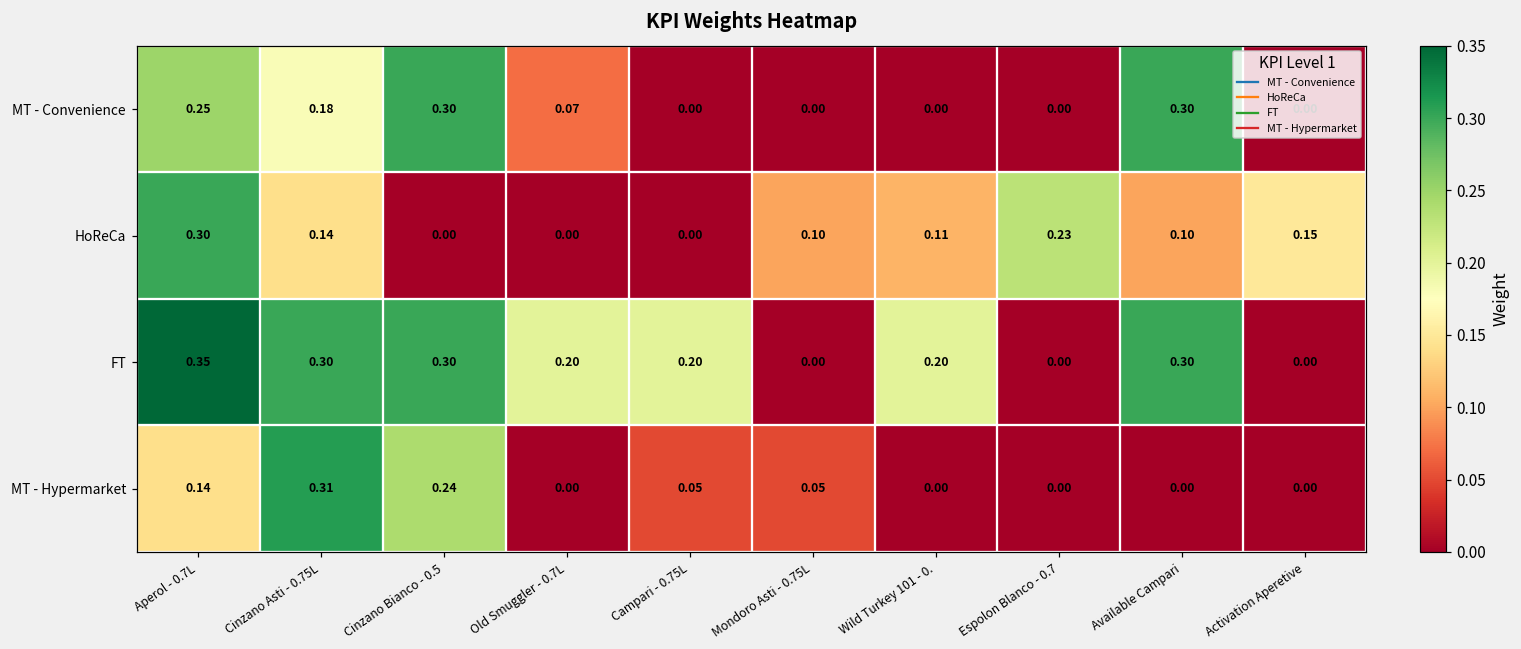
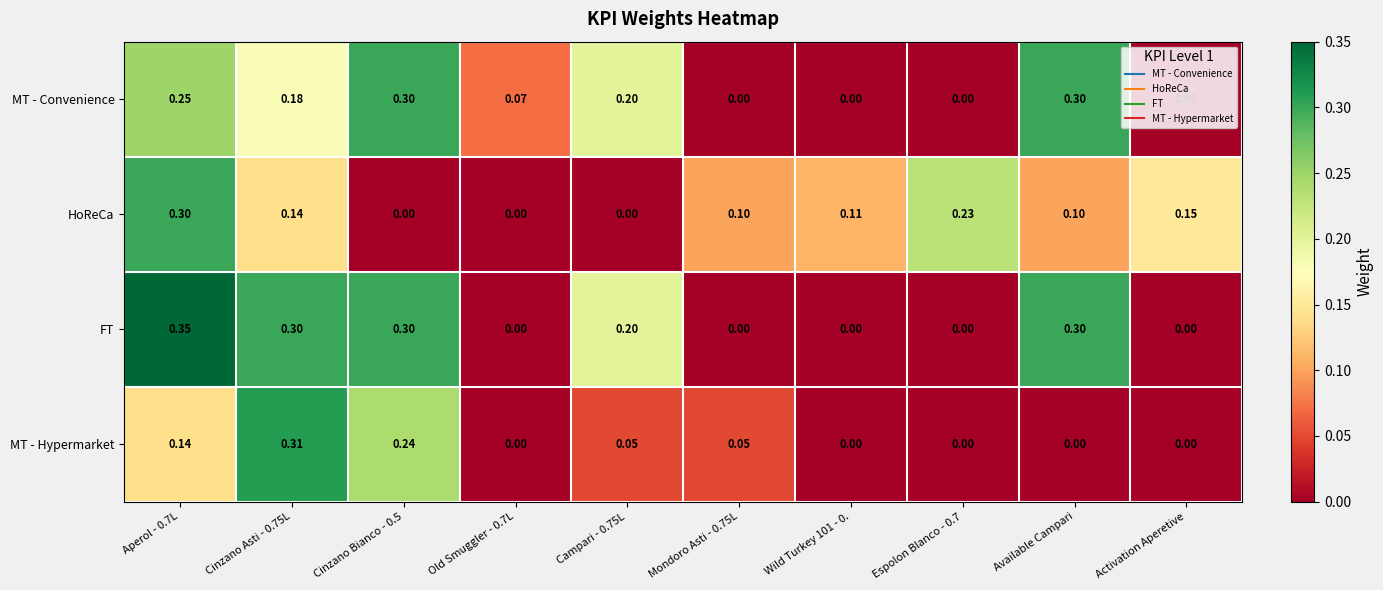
  {
    "MT - Convenience": {
      "Aperol - 0.7L": 0.25,
      "Cinzano Asti - 0.75L": 0.18,
      "Cinzano Bianco - 0.5": 0.30,
      "Old Smuggler - 0.7L": 0.07,
-     "Campari - 0.75L": 0.00,
+     "Campari - 0.75L": 0.20,
      "Mondoro Asti - 0.75L": 0.00,
      "Wild Turkey 101 - 0.": 0.00,
      "Espolon Blanco - 0.7": 0.00,
      "Available Campari": 0.30
    },
    "HoReCa": {
      "Aperol - 0.7L": 0.30,
      "Cinzano Asti - 0.75L": 0.14,
      "Cinzano Bianco - 0.5": 0.00,
      "Old Smuggler - 0.7L": 0.00,
      "Campari - 0.75L": 0.00,
      "Mondoro Asti - 0.75L": 0.10,
      "Wild Turkey 101 - 0.": 0.11,
      "Espolon Blanco - 0.7": 0.23,
      "Available Campari": 0.10,
      "Activation Aperetive": 0.15
    },
    "FT": {
      "Aperol - 0.7L": 0.35,
      "Cinzano Asti - 0.75L": 0.30,
      "Cinzano Bianco - 0.5": 0.30,
-     "Old Smuggler - 0.7L": 0.20,
+     "Old Smuggler - 0.7L": 0.00,
      "Campari - 0.75L": 0.20,
      "Mondoro Asti - 0.75L": 0.00,
-     "Wild Turkey 101 - 0.": 0.20,
+     "Wild Turkey 101 - 0.": 0.00,
      "Espolon Blanco - 0.7": 0.00,
      "Available Campari": 0.30,
      "Activation Aperetive": 0.00
    },
    "MT - Hypermarket": {
      "Aperol - 0.7L": 0.14,
      "Cinzano Asti - 0.75L": 0.31,
      "Cinzano Bianco - 0.5": 0.24,
      "Old Smuggler - 0.7L": 0.00,
      "Campari - 0.75L": 0.05,
      "Mondoro Asti - 0.75L": 0.05,
      "Wild Turkey 101 - 0.": 0.00,
      "Espolon Blanco - 0.7": 0.00,
      "Available Campari": 0.00,
      "Activation Aperetive": 0.00
    }
  }
